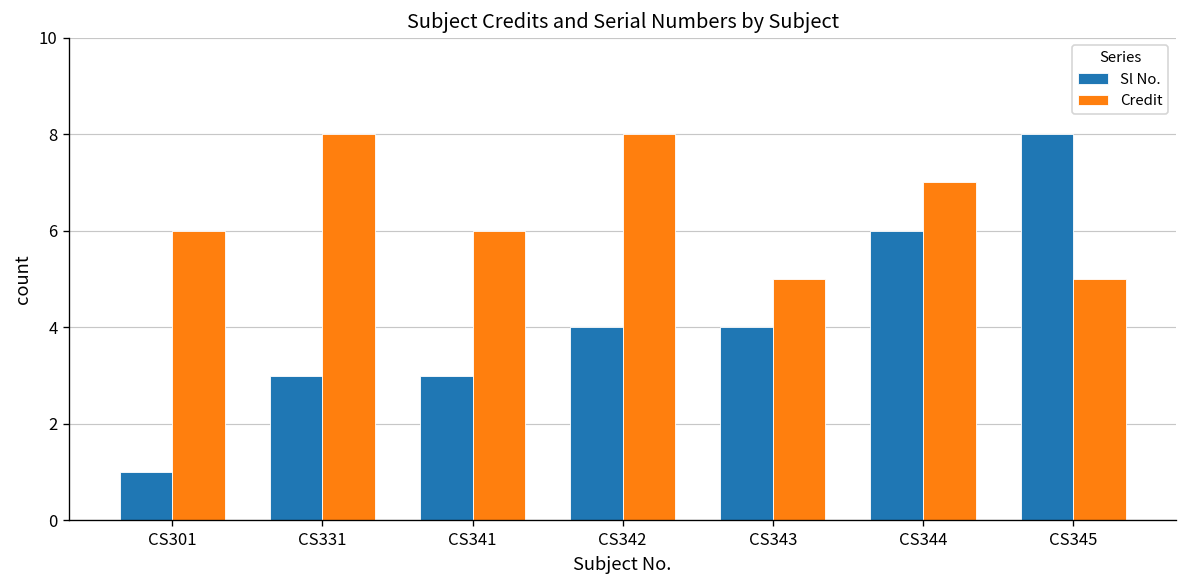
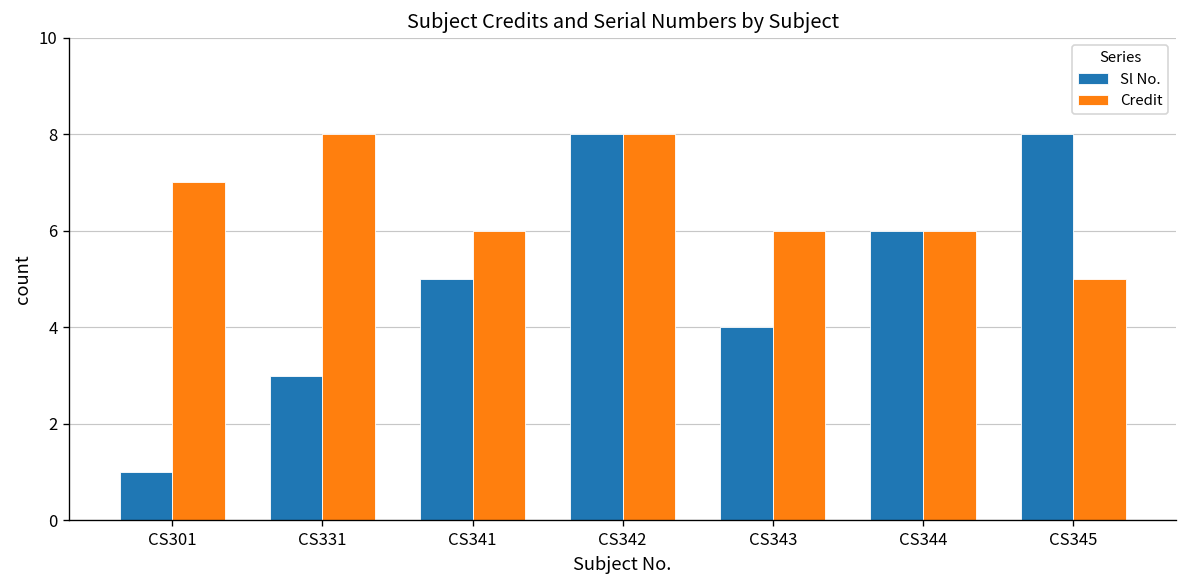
  {
    "Sl No.": {
      "CS301": 1,
      "CS331": 3,
-     "CS341": 3,
-     "CS342": 4,
+     "CS341": 5,
+     "CS342": 8,
      "CS343": 4,
      "CS344": 6,
      "CS345": 8
    },
    "Credit": {
-     "CS301": 6,
+     "CS301": 7,
      "CS331": 8,
      "CS341": 6,
      "CS342": 8,
-     "CS343": 5,
-     "CS344": 7,
+     "CS343": 6,
+     "CS344": 6,
      "CS345": 5
    }
  }
